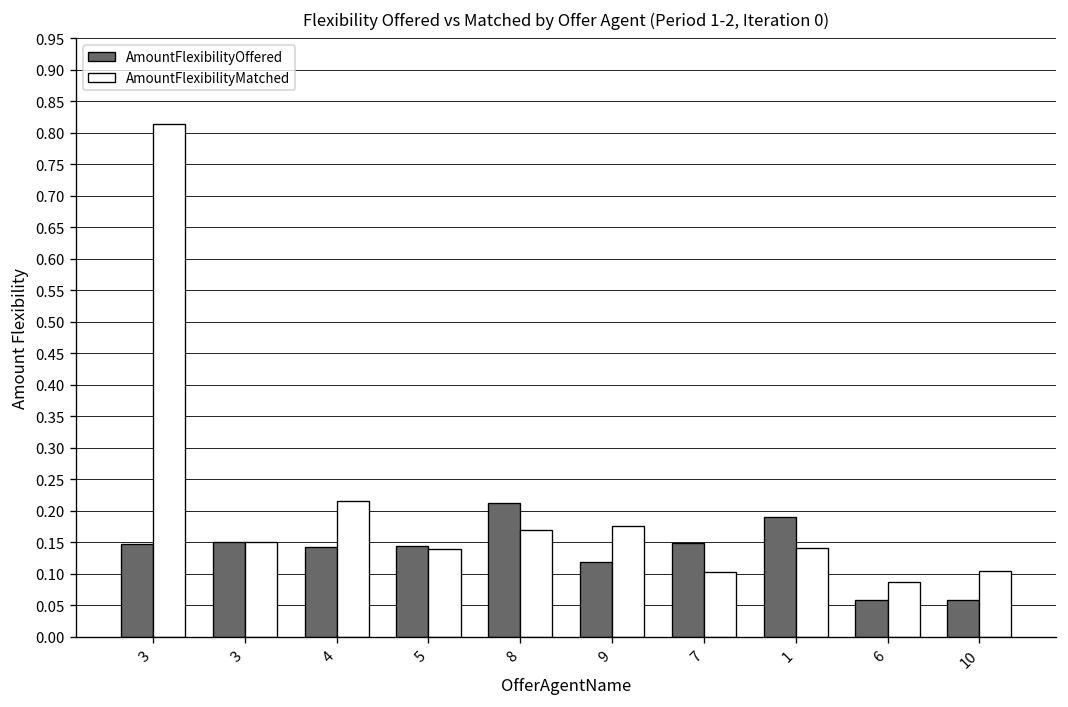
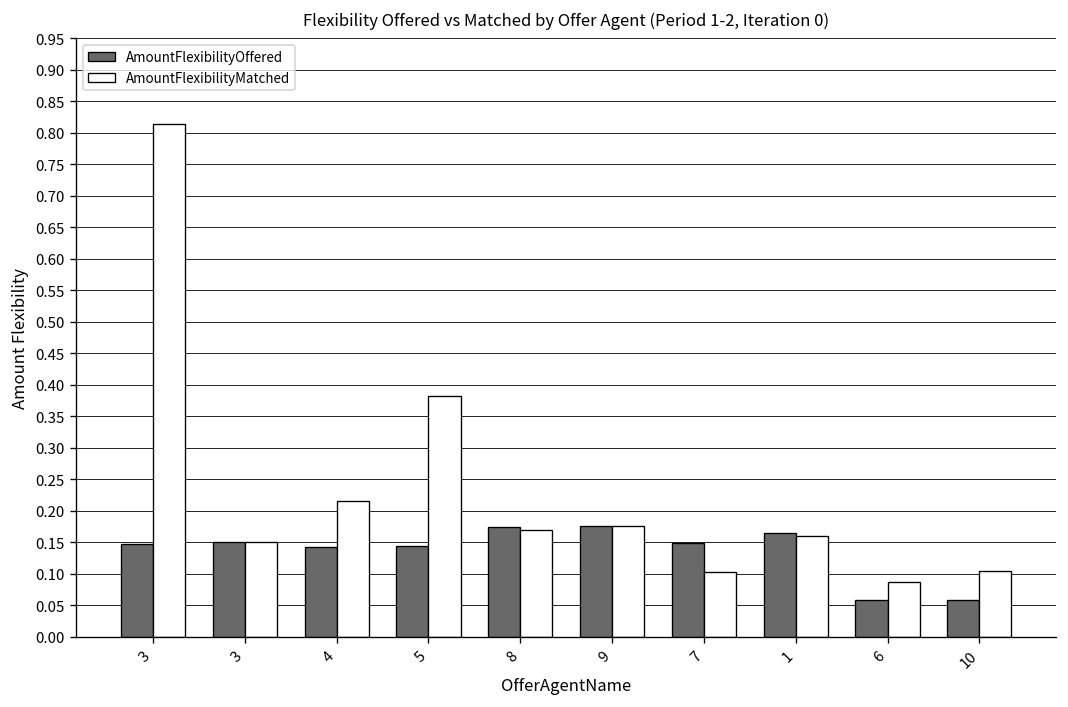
  {
    "AmountFlexibilityOffered": {
      "4": 0.14,
      "5": 0.14,
-     "8": 0.21,
-     "9": 0.12,
+     "8": 0.17,
+     "9": 0.18,
      "7": 0.15,
-     "1": 0.19,
+     "1": 0.17,
      "6": 0.06,
      "10": 0.06
    },
    "AmountFlexibilityMatched": {
      "4": 0.22,
-     "5": 0.14,
+     "5": 0.38,
      "8": 0.17,
      "9": 0.18,
      "7": 0.10,
-     "1": 0.14,
+     "1": 0.16,
      "6": 0.09,
      "10": 0.11
    }
  }
